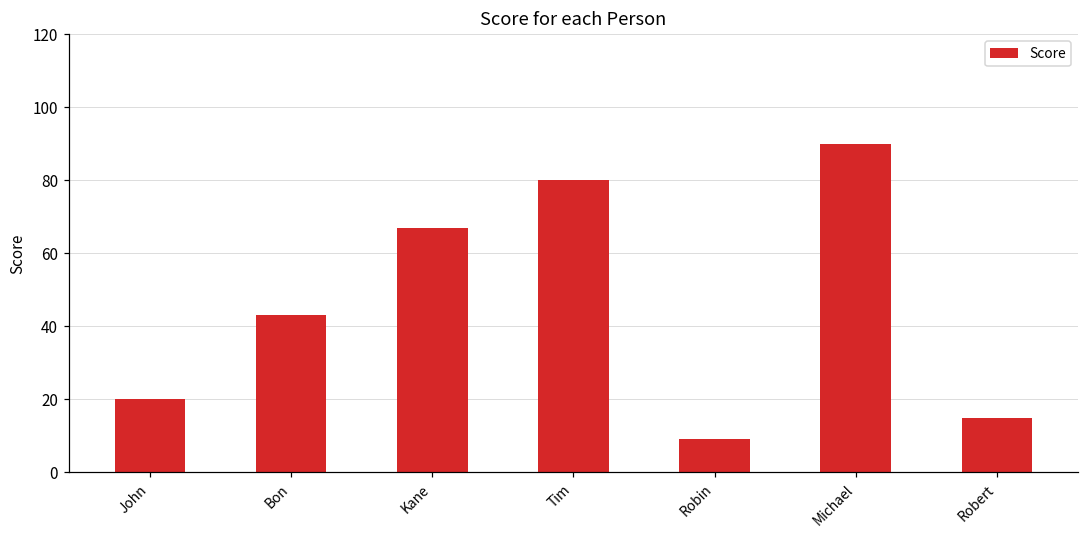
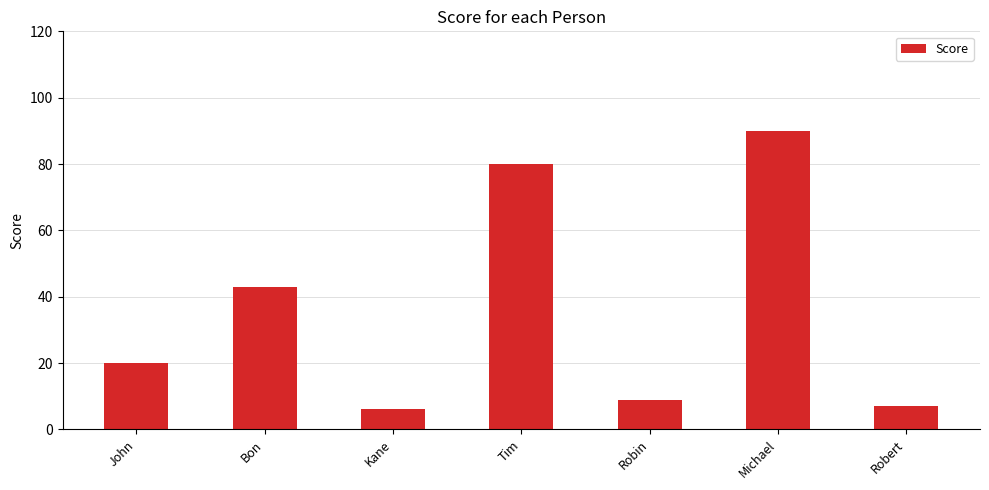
  {
    "John": 20,
    "Bon": 43,
-   "Kane": 67,
+   "Kane": 6,
    "Tim": 80,
    "Robin": 9,
    "Michael": 90,
-   "Robert": 15
+   "Robert": 7
  }
